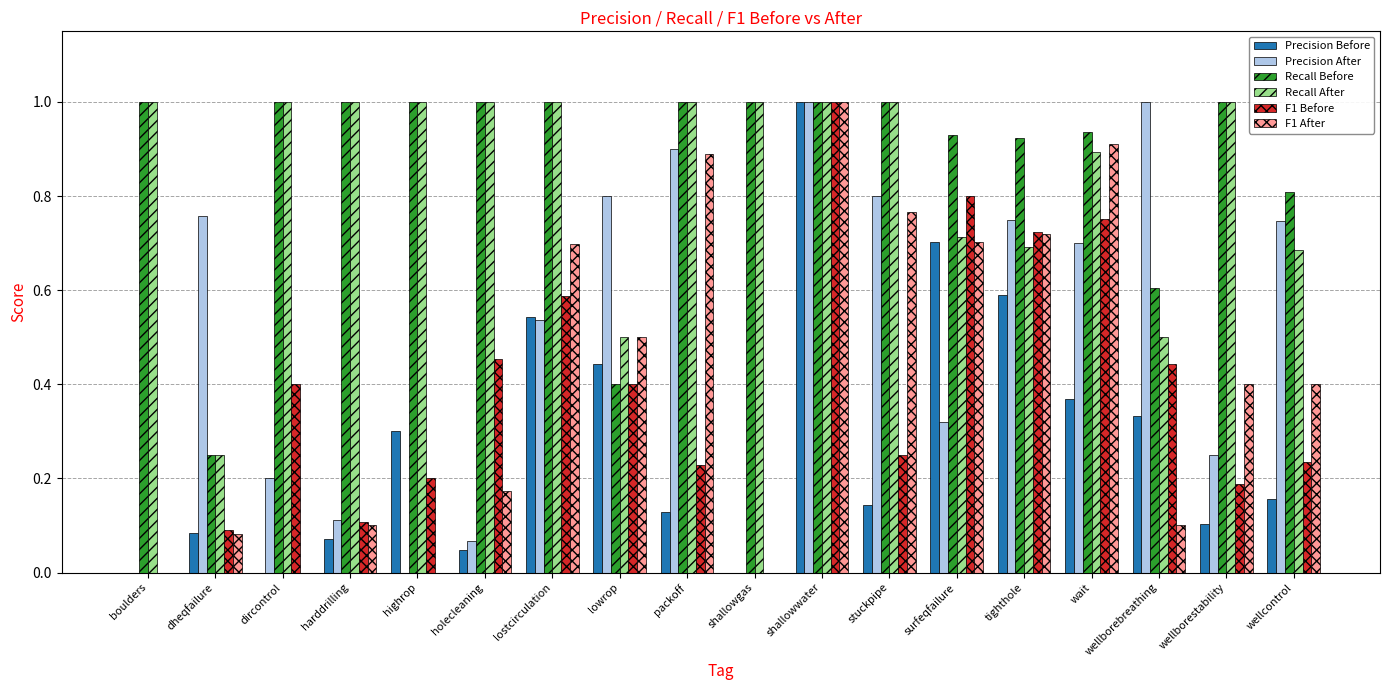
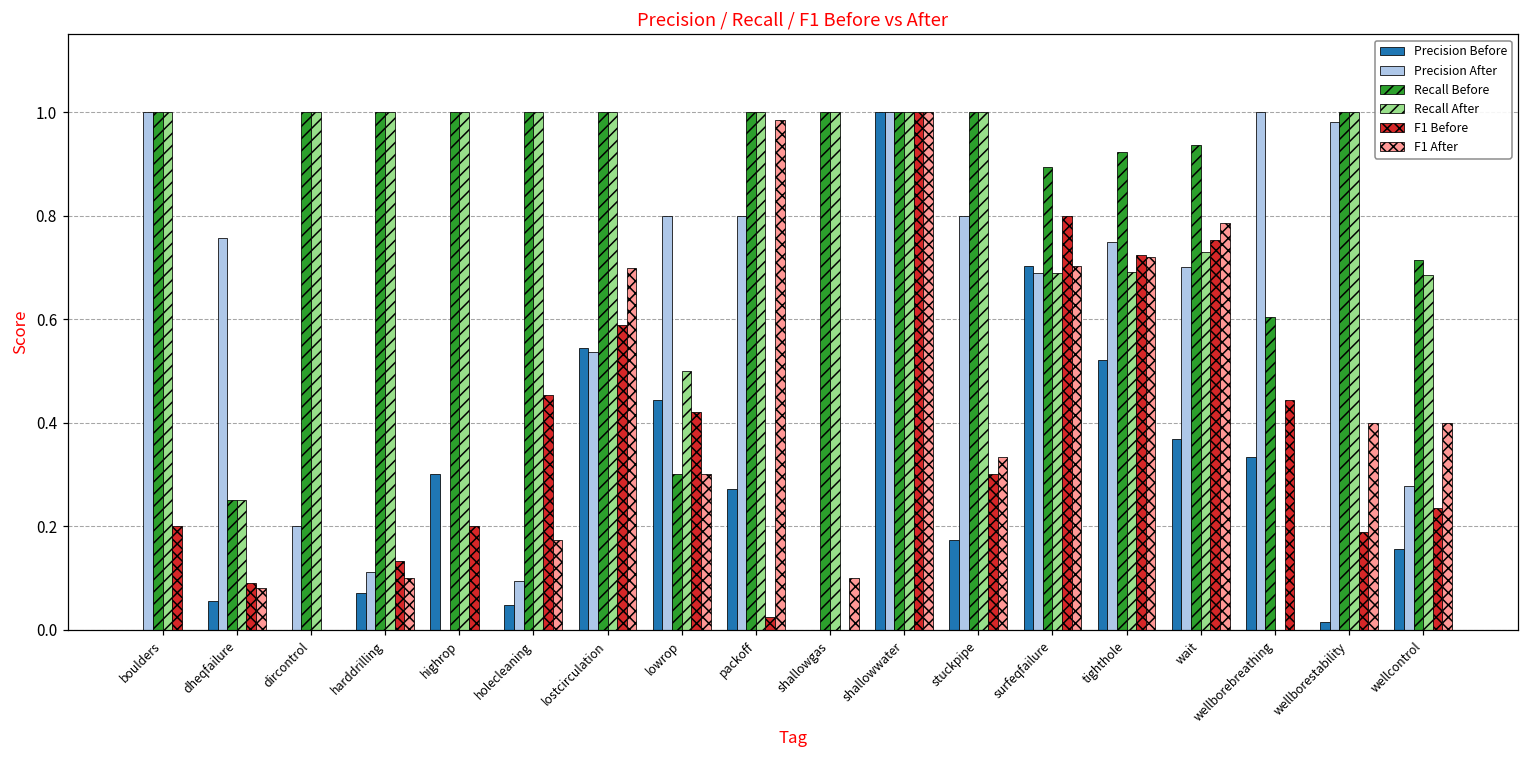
  {
    "Precision Before": {
      "boulders": 0.00,
-     "dheqfailure": 0.09,
+     "dheqfailure": 0.06,
      "dircontrol": 0.00,
      "harddrilling": 0.07,
      "highrop": 0.30,
      "holecleaning": 0.05,
      "lostcirculation": 0.54,
      "lowrop": 0.44,
-     "packoff": 0.13,
+     "packoff": 0.27,
      "shallowgas": 0.00,
      "shallowwater": 1.00,
-     "stuckpipe": 0.14,
+     "stuckpipe": 0.17,
      "surfeqfailure": 0.70,
-     "tighthole": 0.59,
+     "tighthole": 0.52,
      "wait": 0.37,
      "wellborebreathing": 0.33,
-     "wellborestability": 0.10,
+     "wellborestability": 0.02,
      "wellcontrol": 0.16
    },
    "Precision After": {
-     "boulders": 0,
+     "boulders": 1,
      "dheqfailure": 0.76,
      "dircontrol": 0.20,
      "harddrilling": 0.11,
      "highrop": 0.00,
-     "holecleaning": 0.07,
+     "holecleaning": 0.10,
      "lostcirculation": 0.54,
      "lowrop": 0.80,
-     "packoff": 0.9,
+     "packoff": 0.8,
      "shallowgas": 0.00,
      "shallowwater": 1.00,
      "stuckpipe": 0.80,
-     "surfeqfailure": 0.32,
+     "surfeqfailure": 0.69,
      "tighthole": 0.75,
      "wait": 0.70,
      "wellborebreathing": 1.00,
-     "wellborestability": 0.25,
-     "wellcontrol": 0.75
+     "wellborestability": 0.98,
+     "wellcontrol": 0.28
    },
    "Recall Before": {
      "boulders": 1.00,
      "dheqfailure": 0.25,
      "dircontrol": 1.00,
      "harddrilling": 1.00,
      "highrop": 1.00,
      "holecleaning": 1.00,
      "lostcirculation": 1.00,
-     "lowrop": 0.4,
+     "lowrop": 0.3,
      "packoff": 1.00,
      "shallowgas": 1.00,
      "shallowwater": 1.00,
      "stuckpipe": 1.00,
-     "surfeqfailure": 0.93,
+     "surfeqfailure": 0.89,
      "tighthole": 0.92,
      "wait": 0.94,
      "wellborebreathing": 0.60,
      "wellborestability": 1.00,
-     "wellcontrol": 0.81
+     "wellcontrol": 0.71
    },
    "Recall After": {
      "boulders": 1.00,
      "dheqfailure": 0.25,
      "dircontrol": 1.00,
      "harddrilling": 1.00,
      "highrop": 1.00,
      "holecleaning": 1.00,
      "lostcirculation": 1.00,
      "lowrop": 0.50,
      "packoff": 1.00,
      "shallowgas": 1.00,
      "shallowwater": 1.00,
      "stuckpipe": 1.00,
-     "surfeqfailure": 0.71,
+     "surfeqfailure": 0.69,
      "tighthole": 0.69,
-     "wait": 0.89,
-     "wellborebreathing": 0.5,
+     "wait": 0.73,
+     "wellborebreathing": 0.0,
      "wellborestability": 1.00,
      "wellcontrol": 0.69
    },
    "F1 Before": {
-     "boulders": 0.0,
+     "boulders": 0.2,
      "dheqfailure": 0.09,
-     "dircontrol": 0.4,
-     "harddrilling": 0.11,
+     "dircontrol": 0.0,
+     "harddrilling": 0.13,
      "highrop": 0.20,
      "holecleaning": 0.45,
      "lostcirculation": 0.59,
-     "lowrop": 0.40,
-     "packoff": 0.23,
+     "lowrop": 0.42,
+     "packoff": 0.02,
      "shallowgas": 0.00,
      "shallowwater": 1.00,
-     "stuckpipe": 0.25,
+     "stuckpipe": 0.30,
      "surfeqfailure": 0.80,
      "tighthole": 0.72,
      "wait": 0.75,
      "wellborebreathing": 0.44,
      "wellborestability": 0.19,
      "wellcontrol": 0.24
    },
    "F1 After": {
      "boulders": 0.00,
      "dheqfailure": 0.08,
      "dircontrol": 0.00,
      "harddrilling": 0.10,
      "highrop": 0.00,
      "holecleaning": 0.17,
      "lostcirculation": 0.70,
-     "lowrop": 0.5,
-     "packoff": 0.89,
-     "shallowgas": 0.0,
+     "lowrop": 0.3,
+     "packoff": 0.99,
+     "shallowgas": 0.1,
      "shallowwater": 1.00,
-     "stuckpipe": 0.77,
+     "stuckpipe": 0.33,
      "surfeqfailure": 0.70,
      "tighthole": 0.72,
-     "wait": 0.91,
-     "wellborebreathing": 0.1,
+     "wait": 0.79,
+     "wellborebreathing": 0.0,
      "wellborestability": 0.40,
      "wellcontrol": 0.40
    }
  }
